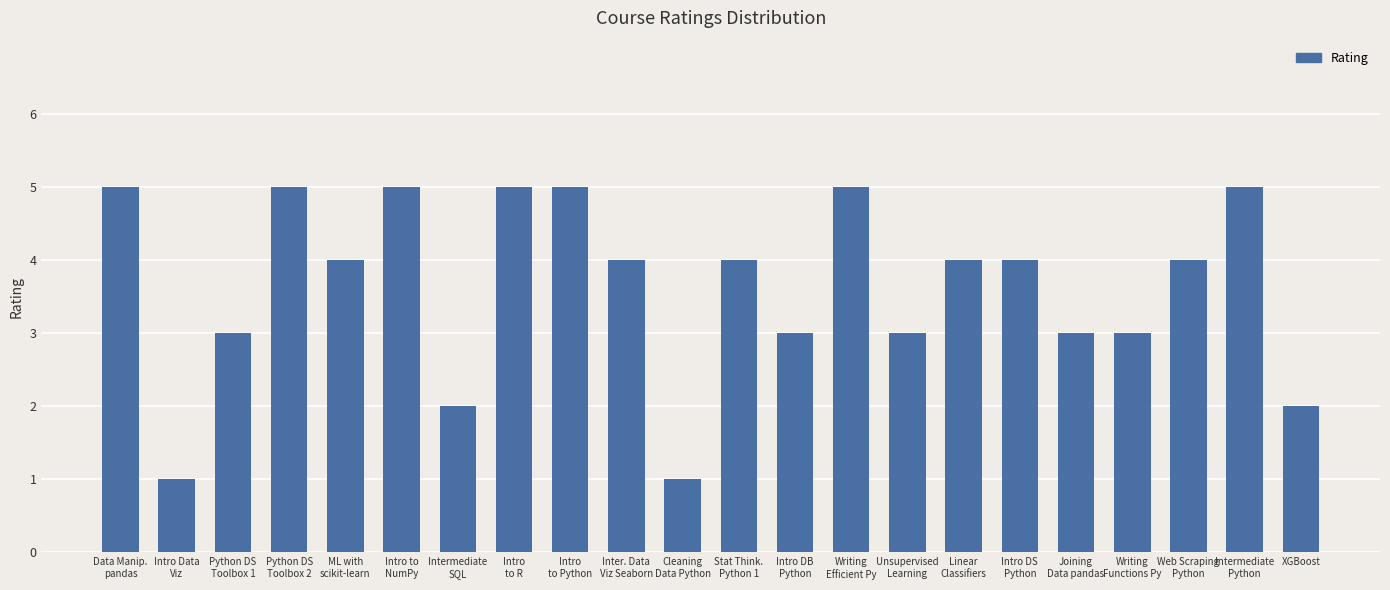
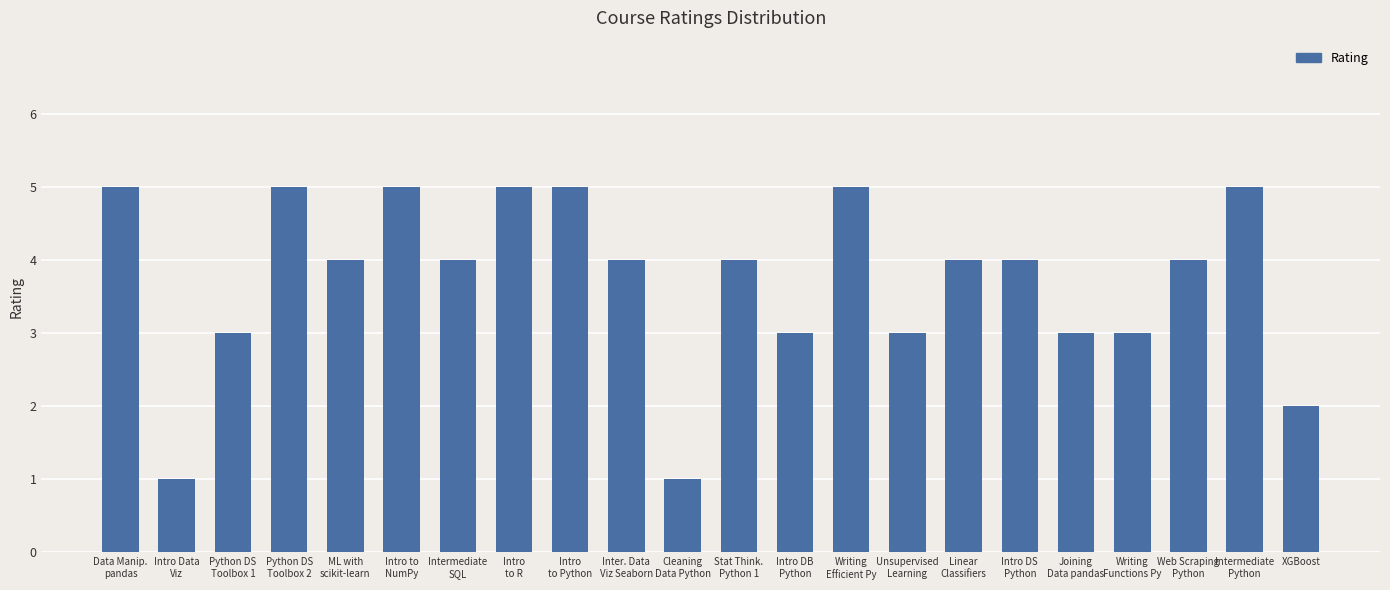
  {
    "Data Manip. pandas": 5,
    "Intro Data Viz": 1,
    "Python DS Toolbox 1": 3,
    "Python DS Toolbox 2": 5,
    "ML with scikit-learn": 4,
    "Intro to NumPy": 5,
-   "Intermediate SQL": 2,
+   "Intermediate SQL": 4,
    "Intro to R": 5,
    "Intro to Python": 5,
    "Inter. Data Viz Seaborn": 4,
    "Cleaning Data Python": 1,
    "Stat Think. Python 1": 4,
    "Intro DB Python": 3,
    "Writing Efficient Py": 5,
    "Unsupervised Learning": 3,
    "Linear Classifiers": 4,
    "Intro DS Python": 4,
    "Joining Data pandas": 3,
    "Writing Functions Py": 3,
    "Web Scraping Python": 4,
    "Intermediate Python": 5,
    "XGBoost": 2
  }
